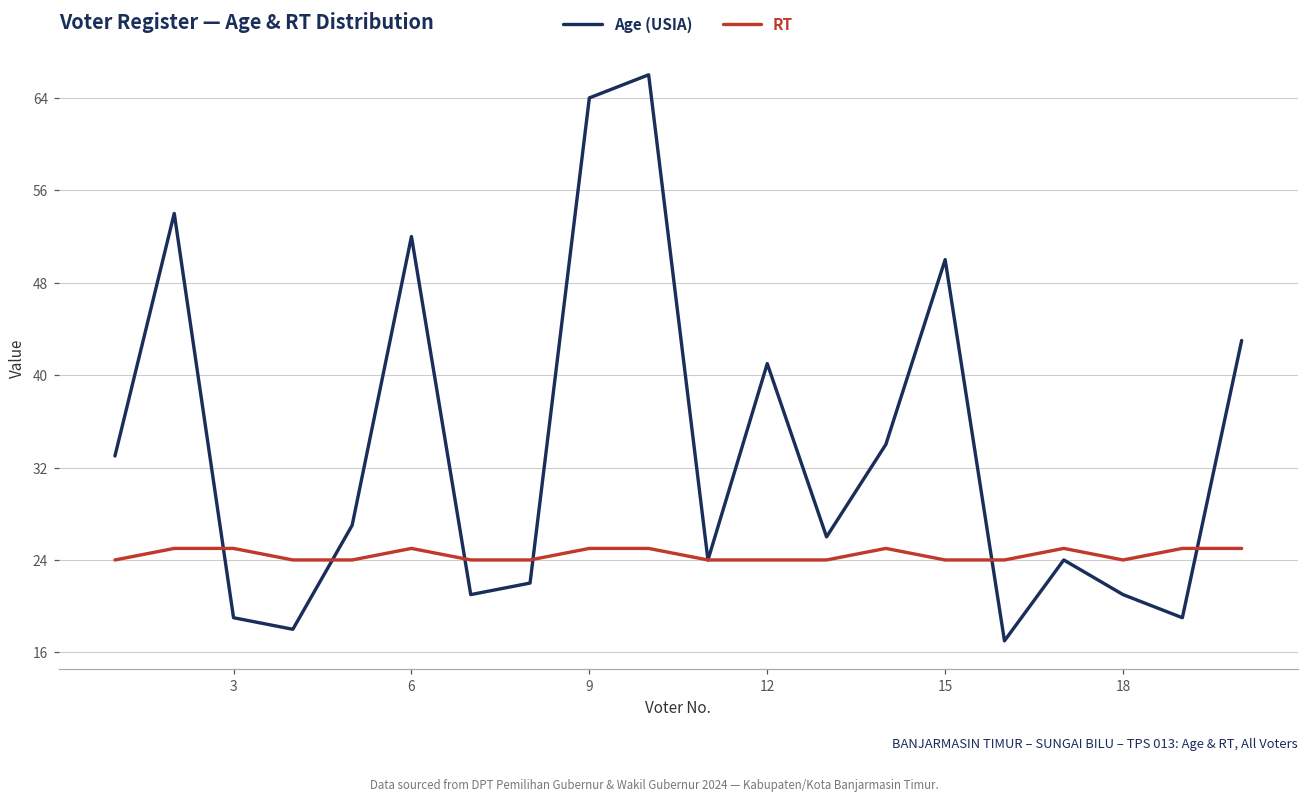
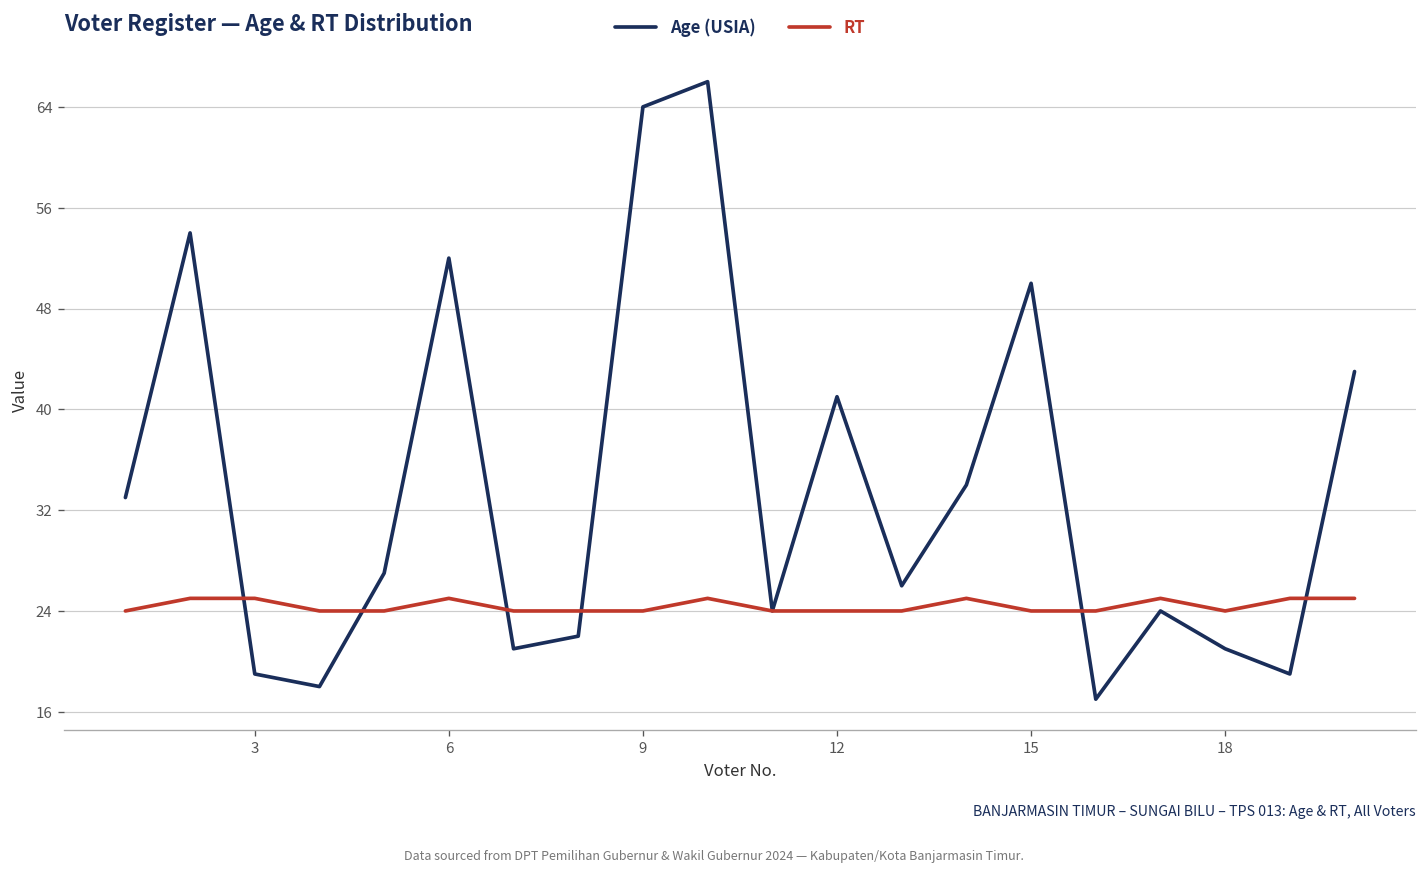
  {
    "Age (USIA)": {
      "3": 19,
      "6": 52,
      "9": 64,
      "12": 41,
      "15": 50,
      "18": 21
    },
    "RT": {
      "3": 25,
      "6": 25,
-     "9": 25,
+     "9": 24,
      "12": 24,
      "15": 24,
      "18": 24
    }
  }
